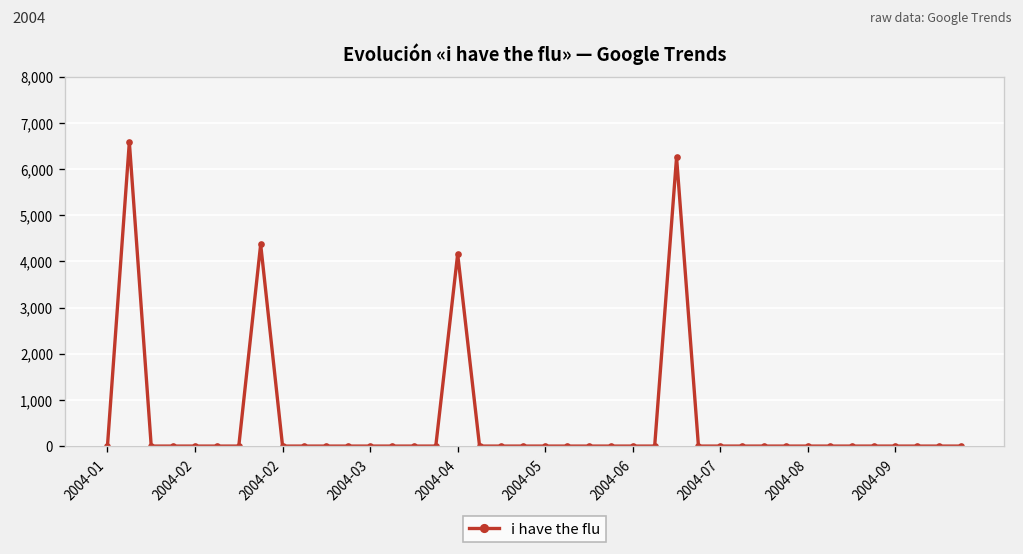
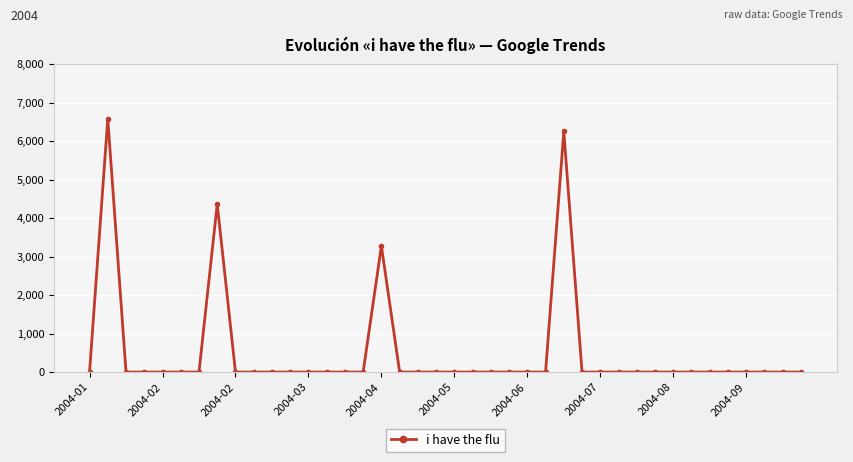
  {
    "2004-01": "0",
    "2004-03": "0",
-   "2004-04": "4,200",
+   "2004-04": "3,300",
    "2004-05": "0",
    "2004-06": "0",
    "2004-07": "0",
    "2004-08": "0",
    "2004-09": "0"
  }
